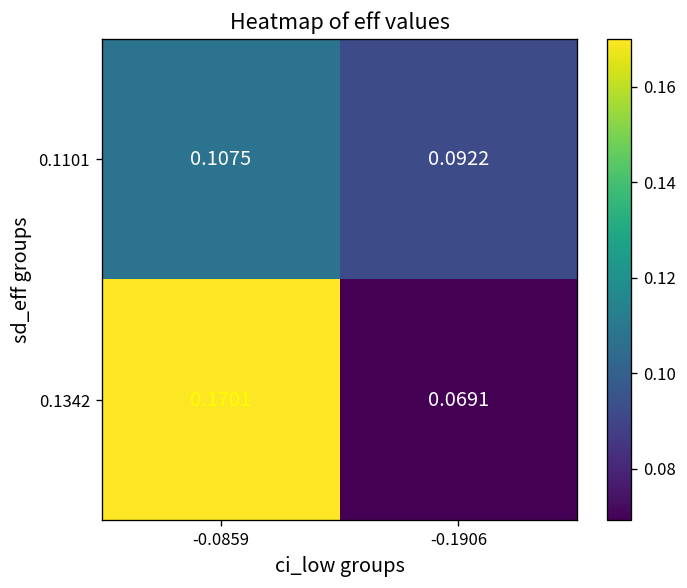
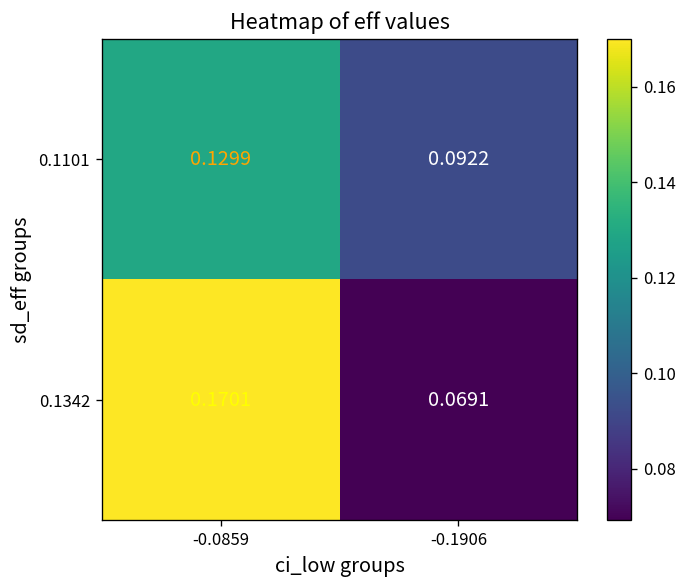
  {
    "0.1101": {
-     "-0.0859": 0.1075,
+     "-0.0859": 0.1299,
      "-0.1906": 0.0922
    },
    "0.1342": {
      "-0.1906": 0.0691
    }
  }
